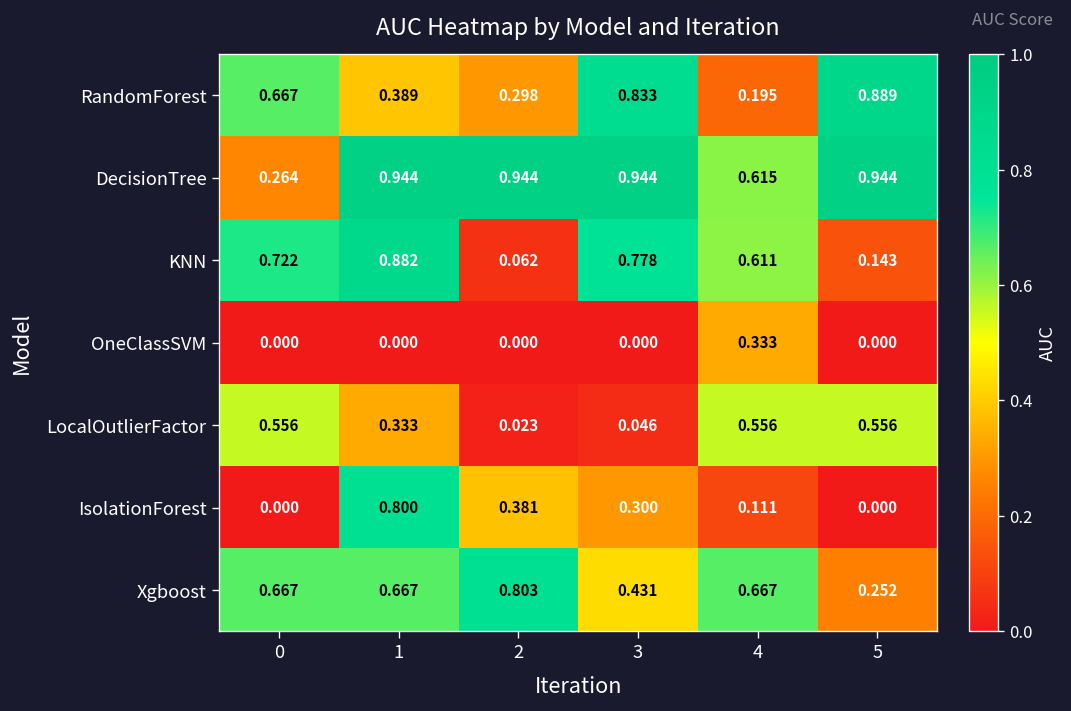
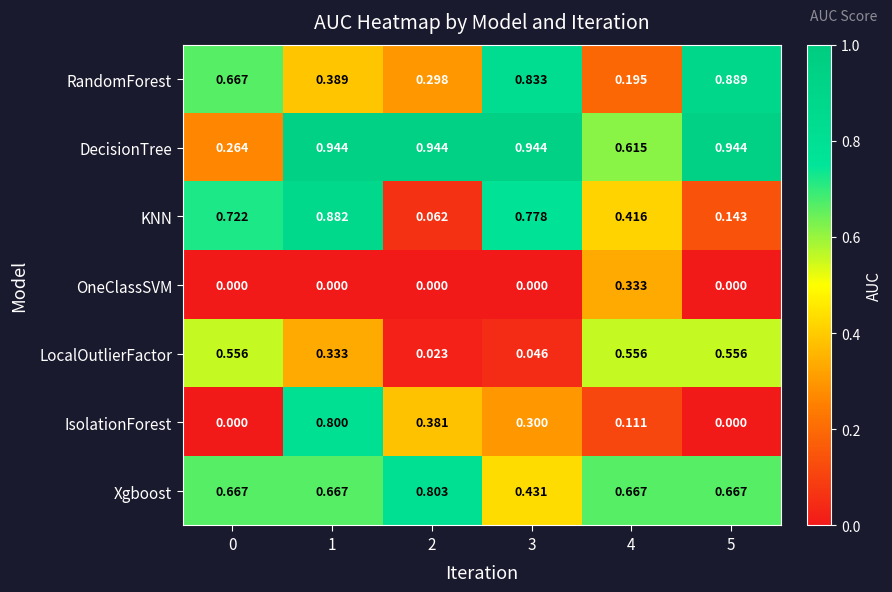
  {
    "RandomForest": {
      "0": 0.667,
      "1": 0.389,
      "2": 0.298,
      "3": 0.833,
      "4": 0.195,
      "5": 0.889
    },
    "DecisionTree": {
      "0": 0.264,
      "1": 0.944,
      "2": 0.944,
      "3": 0.944,
      "4": 0.615,
      "5": 0.944
    },
    "KNN": {
      "0": 0.722,
      "1": 0.882,
      "2": 0.062,
      "3": 0.778,
-     "4": 0.611,
+     "4": 0.416,
      "5": 0.143
    },
    "OneClassSVM": {
      "0": 0.000,
      "1": 0.000,
      "2": 0.000,
      "3": 0.000,
      "4": 0.333,
      "5": 0.000
    },
    "LocalOutlierFactor": {
      "0": 0.556,
      "1": 0.333,
      "2": 0.023,
      "3": 0.046,
      "4": 0.556,
      "5": 0.556
    },
    "IsolationForest": {
      "0": 0.000,
      "1": 0.800,
      "2": 0.381,
      "3": 0.300,
      "4": 0.111,
      "5": 0.000
    },
    "Xgboost": {
      "0": 0.667,
      "1": 0.667,
      "2": 0.803,
      "3": 0.431,
      "4": 0.667,
-     "5": 0.252
+     "5": 0.667
    }
  }
